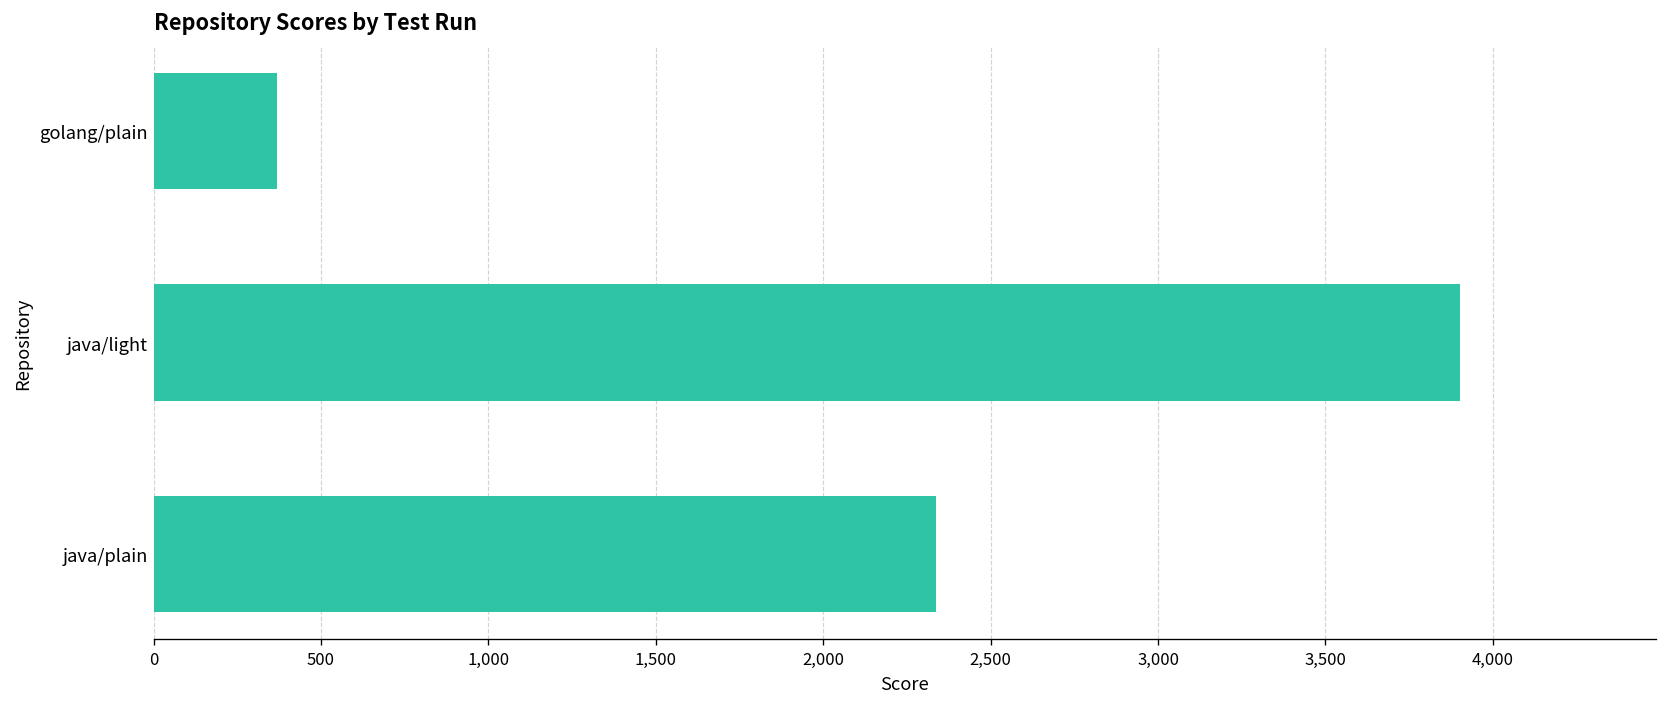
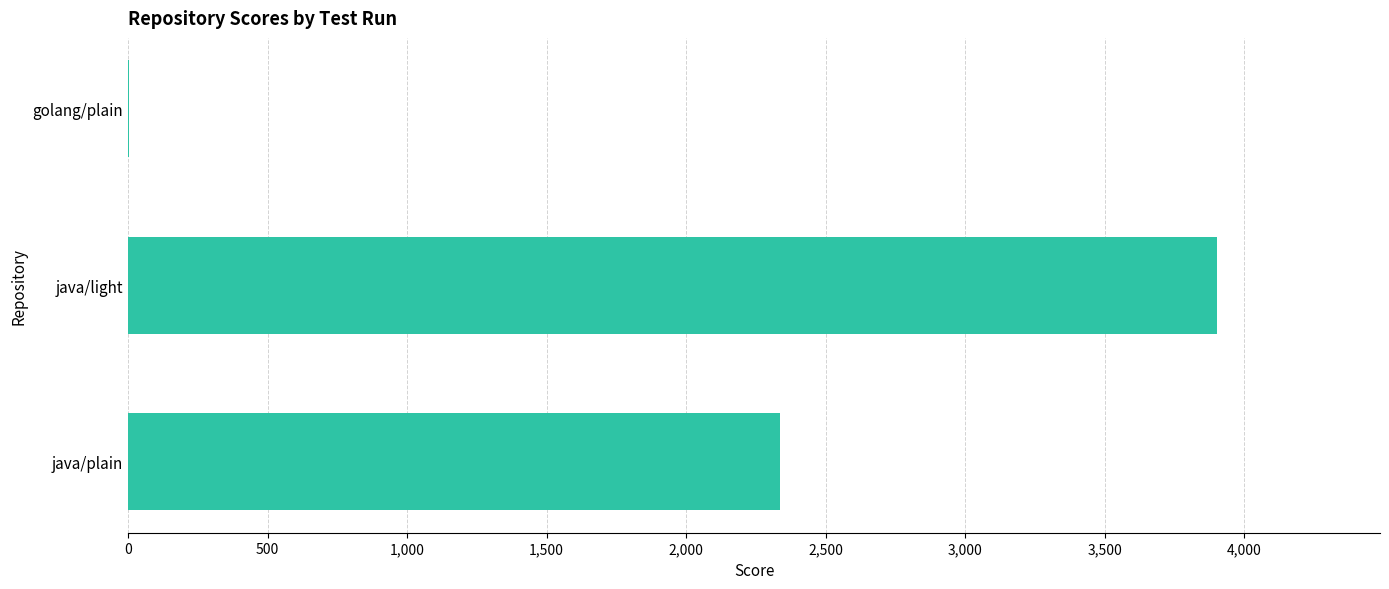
  {
-   "golang/plain": "370",
+   "golang/plain": "10",
    "java/light": "3,900",
    "java/plain": "2,340"
  }
